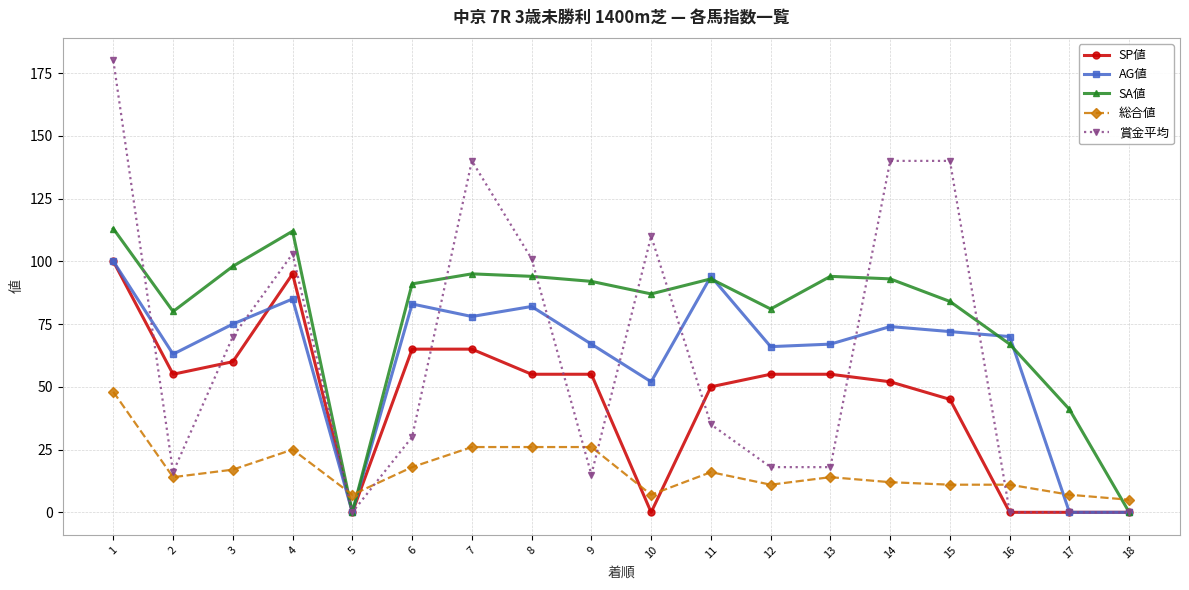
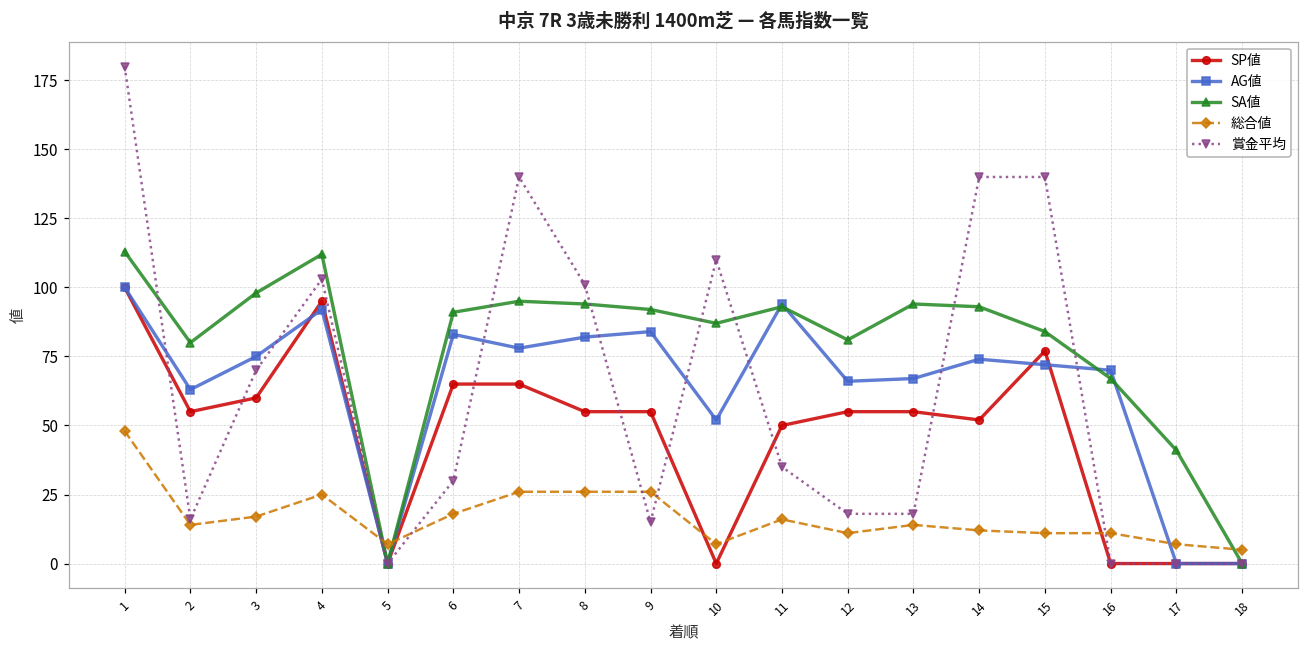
  {
    "SP値": {
      "2": 55,
      "3": 60,
      "4": 95,
      "6": 65,
      "7": 65,
      "8": 55,
      "9": 55,
      "10": 0,
      "11": 50,
      "12": 55,
      "13": 55,
      "14": 52,
-     "15": 45
+     "15": 77
    },
    "AG値": {
      "2": 63,
      "3": 75,
-     "4": 85,
+     "4": 92,
      "6": 83,
      "7": 78,
      "8": 82,
-     "9": 67,
+     "9": 84,
      "10": 52,
      "12": 66,
      "13": 67,
      "14": 74,
      "15": 72,
      "16": 70
    },
    "SA値": {
      "1": 113,
      "2": 80,
      "3": 98,
      "4": 112,
      "6": 91,
      "7": 95,
      "8": 94,
      "9": 92,
      "10": 87,
      "12": 81,
      "13": 94,
      "14": 93,
      "15": 84,
      "16": 67,
      "17": 41
    },
    "総合値": {
      "1": 48,
      "2": 14,
      "3": 17,
      "4": 25,
      "5": 7,
      "6": 18,
      "7": 26,
      "8": 26,
      "9": 26,
      "10": 7,
      "11": 16,
      "12": 11,
      "13": 14,
      "14": 12,
      "15": 11,
      "16": 11,
      "17": 7,
      "18": 5
    },
    "賞金平均": {
      "1": 180,
      "2": 16,
      "3": 70,
      "4": 103,
      "6": 30,
      "7": 140,
      "8": 101,
      "9": 15,
      "10": 110,
      "11": 35,
      "12": 18,
      "13": 18,
      "14": 140,
      "15": 140
    }
  }
